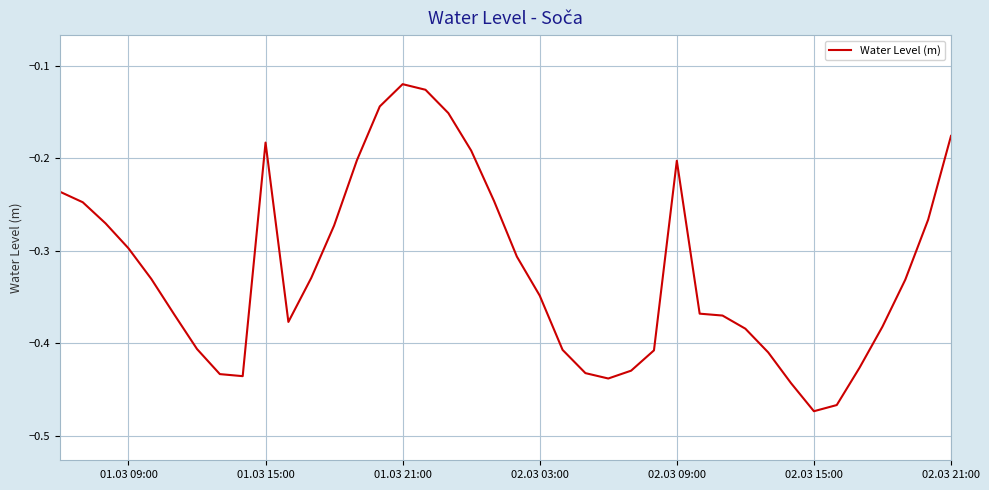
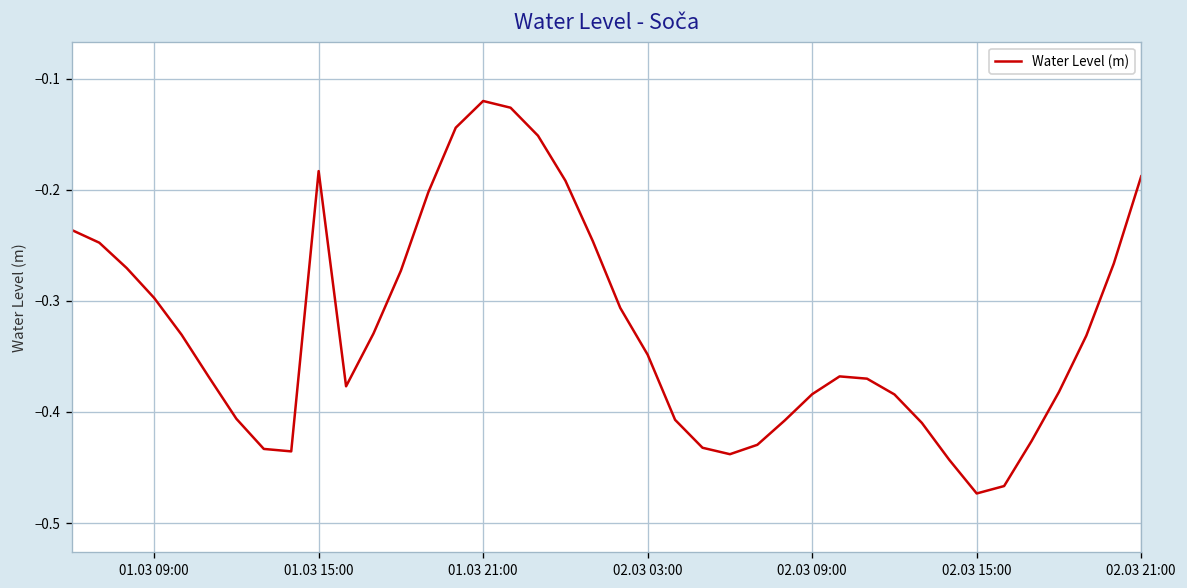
  {
    "01.03 09:00": -0.30,
    "01.03 15:00": -0.18,
    "01.03 21:00": -0.12,
    "02.03 03:00": -0.35,
-   "02.03 09:00": -0.20,
+   "02.03 09:00": -0.38,
    "02.03 15:00": -0.47,
-   "02.03 21:00": -0.18
+   "02.03 21:00": -0.19
  }
